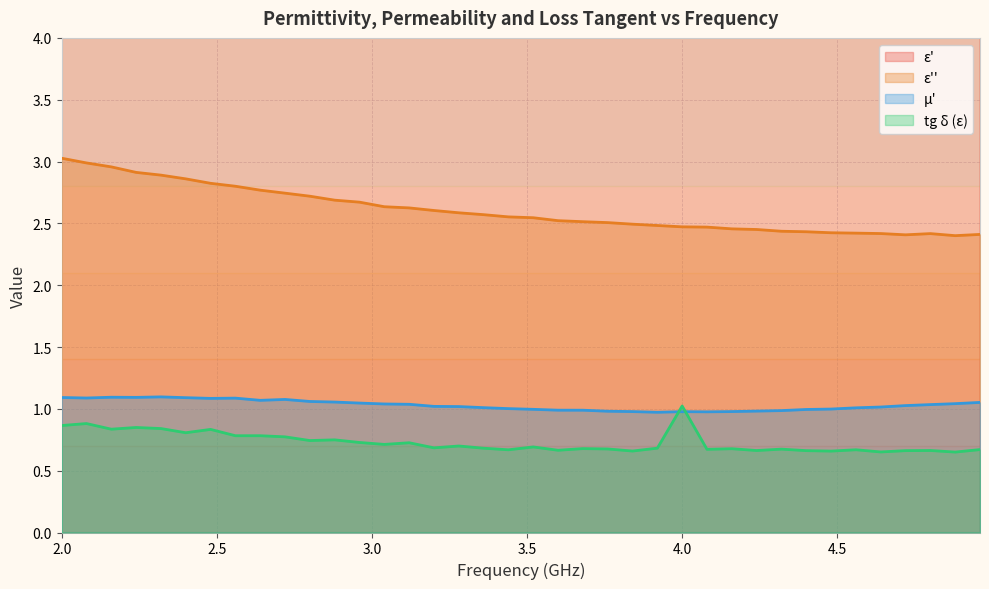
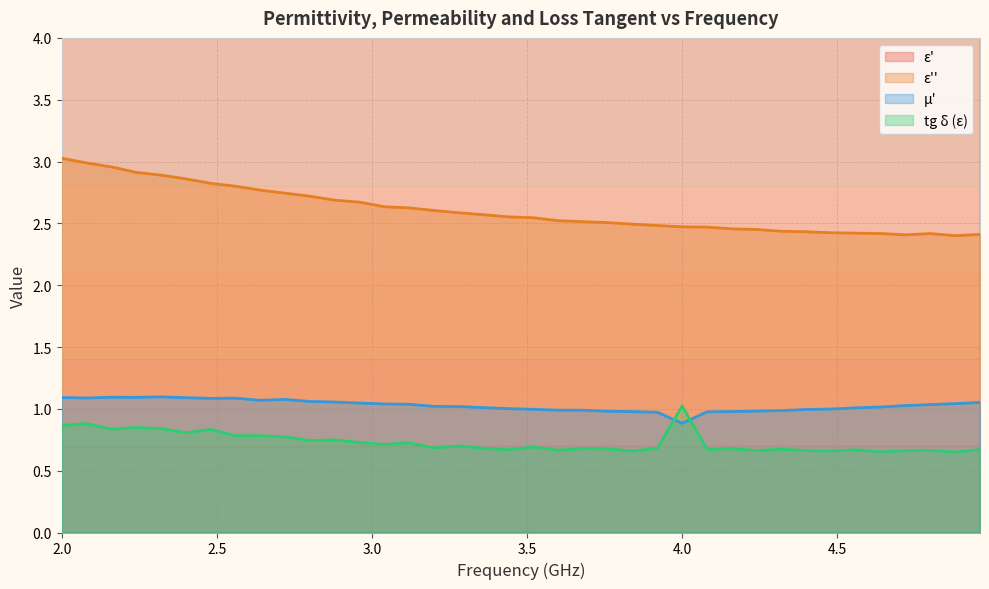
  {
    "μ'": {
      "2.0": 1.09,
-     "4.0": 0.98
+     "4.0": 0.88
    },
    "tg δ (ε)": {
      "2.0": 0.87,
      "4.0": 1.02
    }
  }
